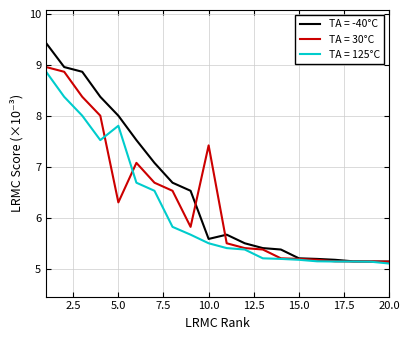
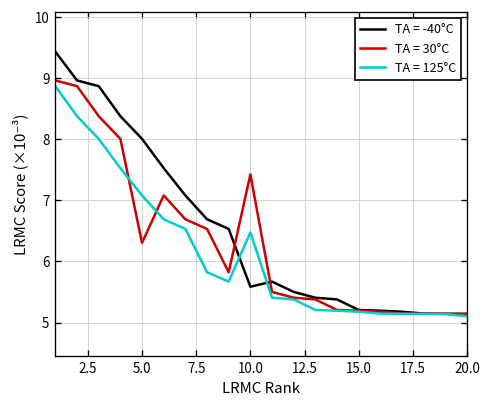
  {
    "TA = -40°C": {
      "5.0": 8.0,
      "10.0": 5.6
    },
    "TA = 30°C": {
      "5.0": 6.3,
      "10.0": 7.4
    },
    "TA = 125°C": {
-     "5.0": 7.8,
-     "10.0": 5.5
+     "5.0": 7.1,
+     "10.0": 6.5
    }
  }
